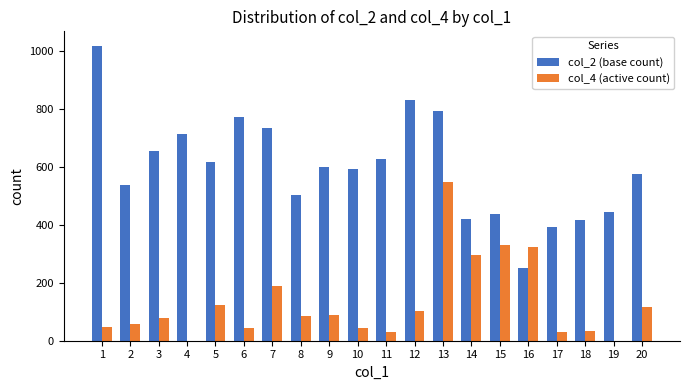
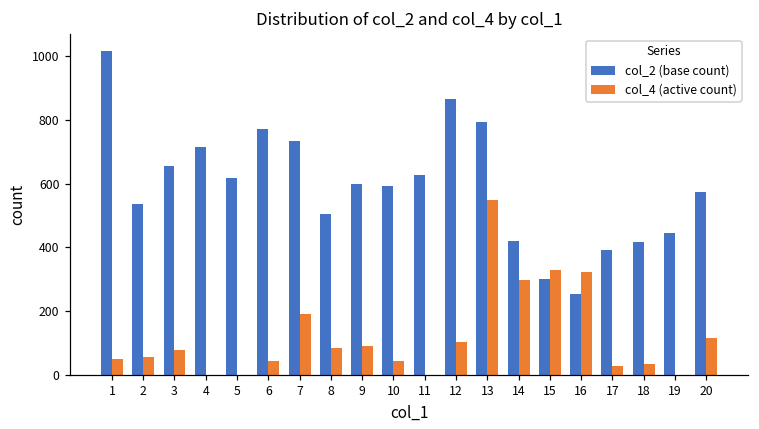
  {
    "col_2 (base count)": {
      "1": 1020,
      "2": 540,
      "3": 660,
      "4": 720,
      "5": 620,
      "6": 770,
      "7": 740,
      "8": 500,
      "9": 600,
      "10": 590,
      "11": 630,
-     "12": 830,
+     "12": 860,
      "13": 790,
      "14": 420,
-     "15": 440,
+     "15": 300,
      "16": 250,
      "17": 390,
      "18": 420,
      "19": 440,
      "20": 580
    },
    "col_4 (active count)": {
      "1": 50,
      "2": 60,
      "3": 80,
      "4": 0,
-     "5": 130,
+     "5": 0,
      "6": 40,
      "7": 190,
      "8": 80,
      "9": 90,
      "10": 40,
-     "11": 30,
+     "11": 0,
      "12": 100,
      "13": 550,
      "14": 300,
      "15": 330,
      "16": 320,
      "17": 30,
      "18": 30,
      "19": 0,
      "20": 120
    }
  }
